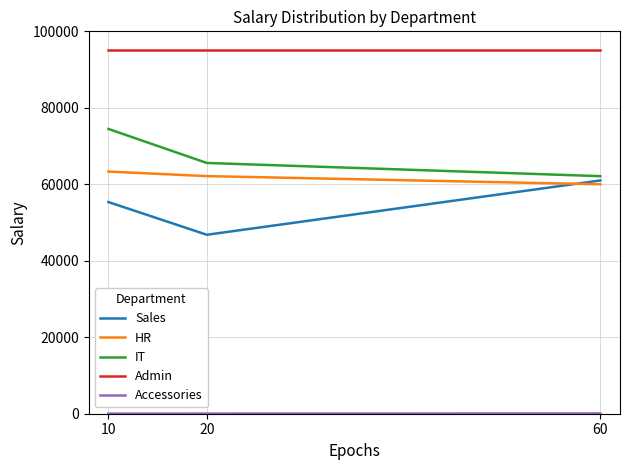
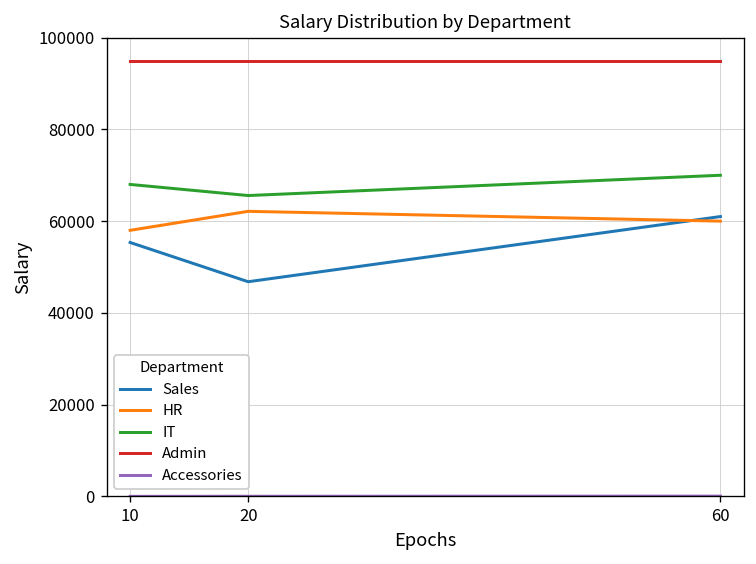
  {
    "Sales": {
      "10": 55000,
      "20": 47000,
      "60": 61000
    },
    "HR": {
-     "10": 63000,
+     "10": 58000,
      "20": 62000,
      "60": 60000
    },
    "IT": {
-     "10": 74000,
+     "10": 68000,
      "20": 66000,
-     "60": 62000
+     "60": 70000
    },
    "Admin": {
      "10": 95000,
      "20": 95000,
      "60": 95000
    },
    "Accessories": {
      "10": 0,
      "20": 0,
      "60": 0
    }
  }
